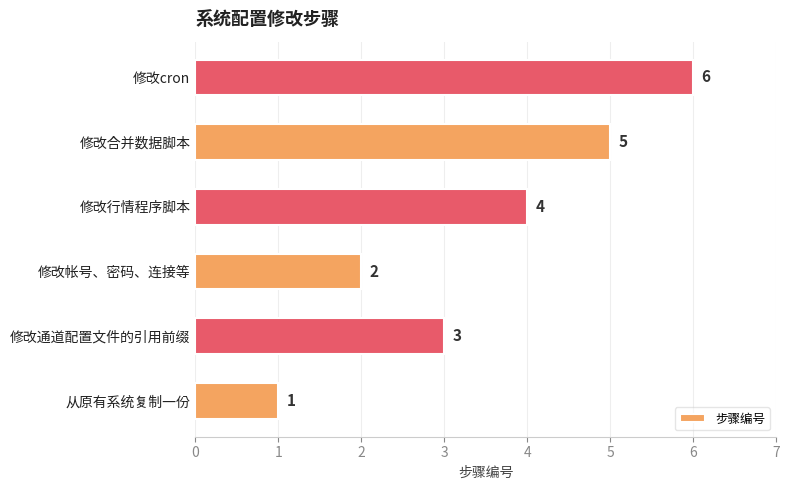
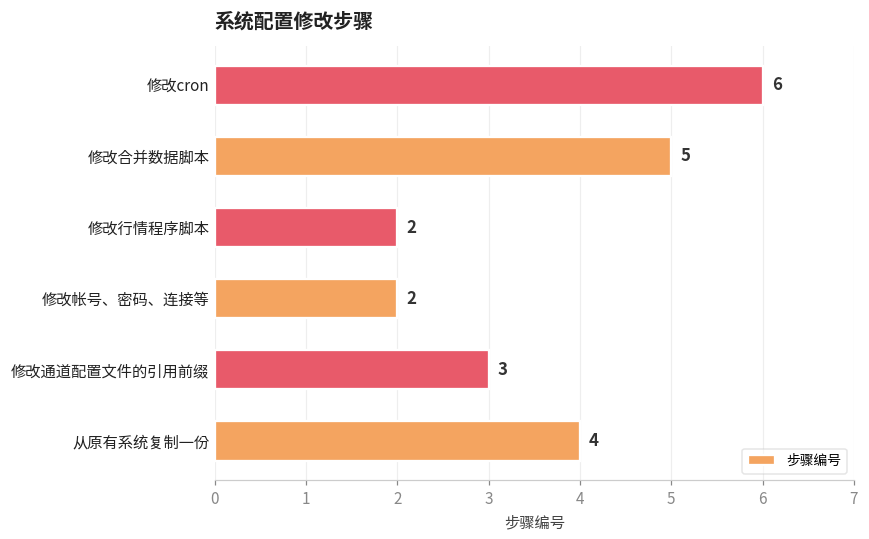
  {
    "修改cron": 6,
    "修改合并数据脚本": 5,
-   "修改行情程序脚本": 4,
+   "修改行情程序脚本": 2,
    "修改帐号、密码、连接等": 2,
    "修改通道配置文件的引用前缀": 3,
-   "从原有系统复制一份": 1
+   "从原有系统复制一份": 4
  }
